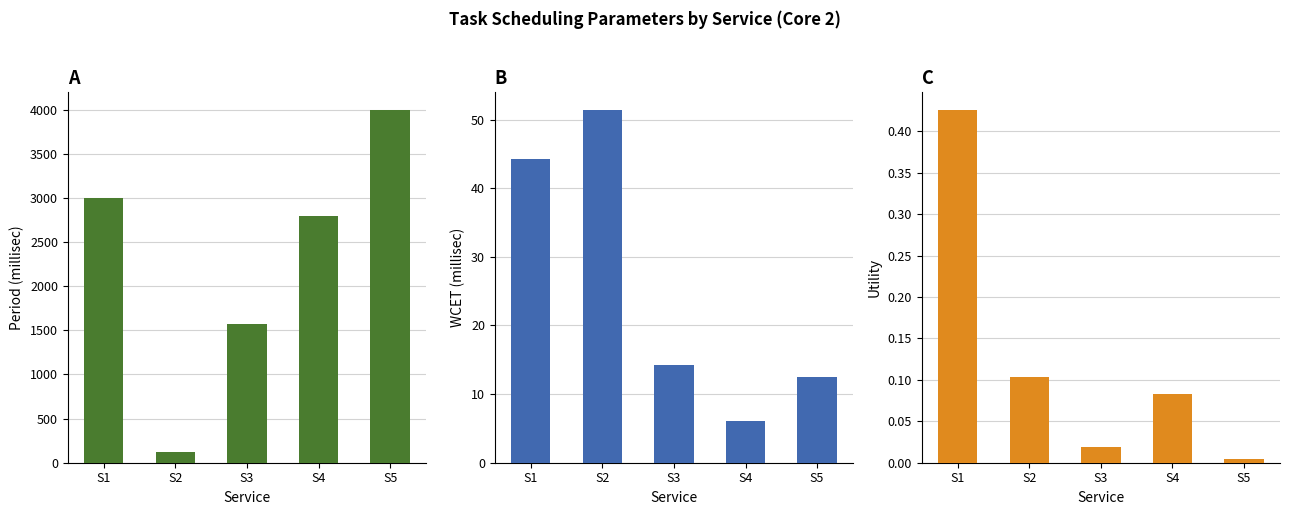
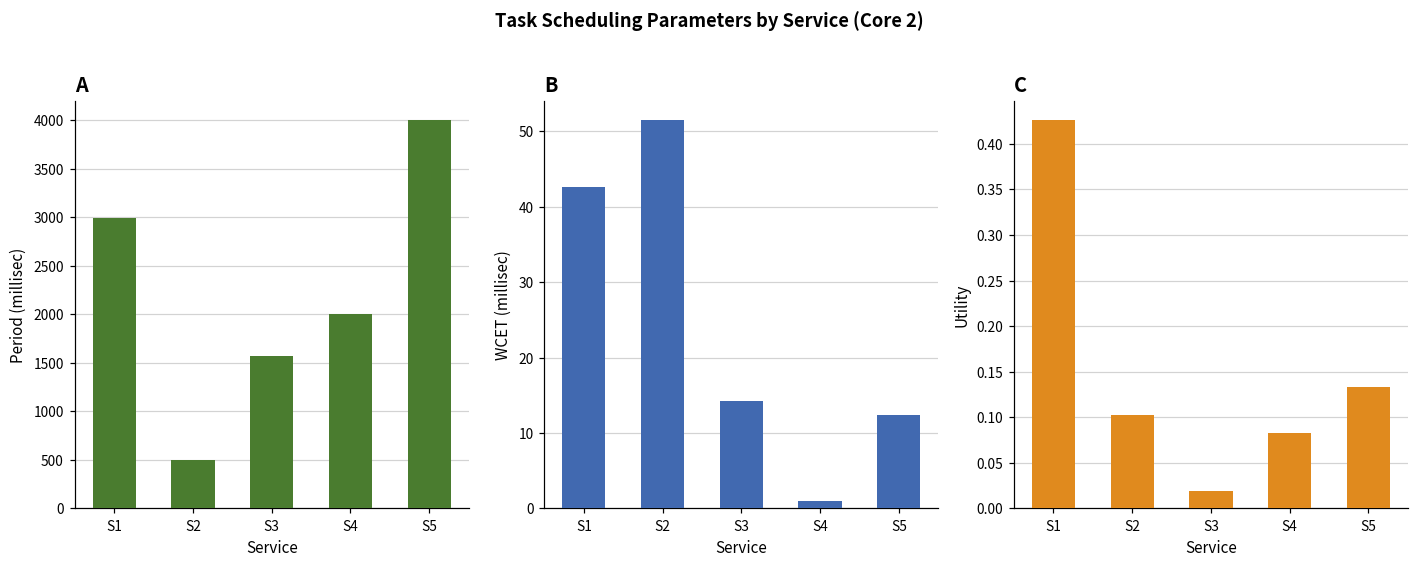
  {
    "A": {
      "S1": 3000,
-     "S2": 100,
+     "S2": 500,
      "S3": 1600,
-     "S4": 2800,
+     "S4": 2000,
      "S5": 4000
    },
    "B": {
-     "S1": 44,
+     "S1": 43,
      "S2": 51,
      "S3": 14,
-     "S4": 6,
+     "S4": 1,
      "S5": 12
    },
    "C": {
      "S1": 0.43,
      "S2": 0.10,
      "S3": 0.02,
      "S4": 0.08,
-     "S5": 0.00
+     "S5": 0.13
    }
  }
